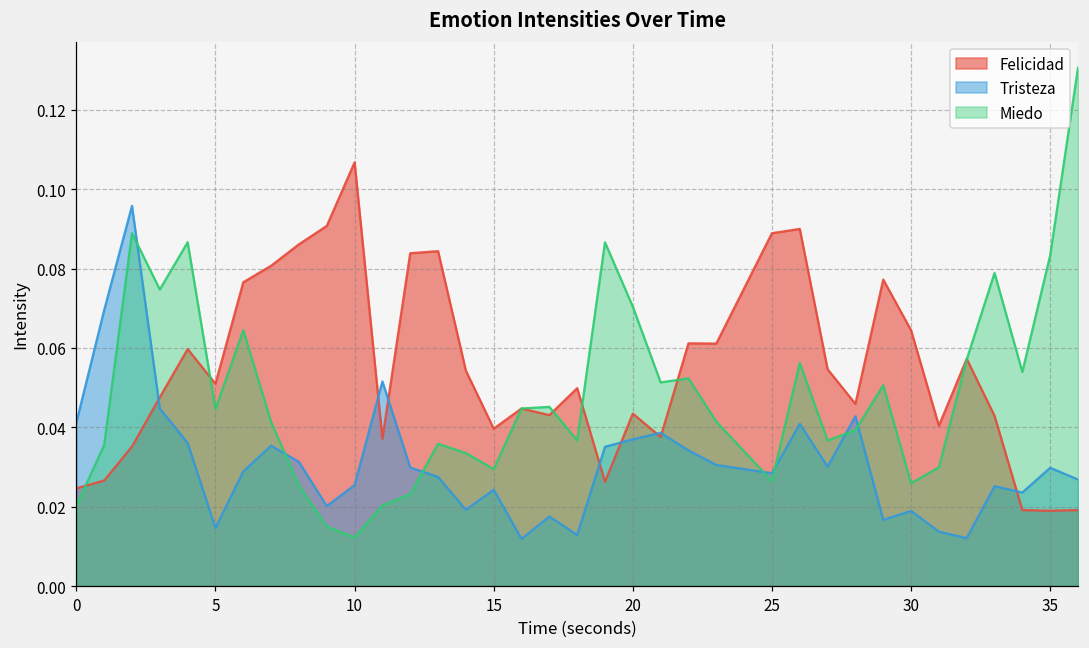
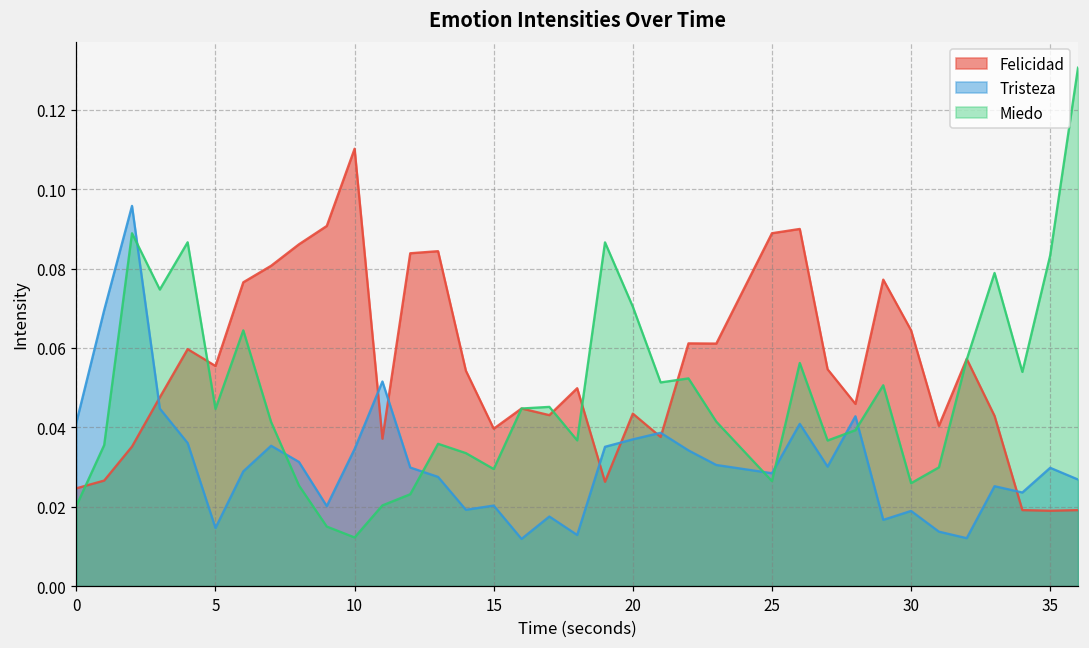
  {
    "Felicidad": {
      "0": 0.025,
-     "5": 0.051,
-     "10": 0.107,
+     "5": 0.055,
+     "10": 0.110,
      "15": 0.040,
      "20": 0.043,
      "25": 0.089,
      "30": 0.064,
      "35": 0.019
    },
    "Tristeza": {
      "0": 0.041,
      "5": 0.015,
-     "10": 0.025,
-     "15": 0.024,
+     "10": 0.035,
+     "15": 0.020,
      "20": 0.037,
      "25": 0.028,
      "30": 0.019,
      "35": 0.030
    },
    "Miedo": {
      "0": 0.020,
      "5": 0.045,
      "10": 0.012,
      "15": 0.029,
      "20": 0.070,
      "25": 0.026,
      "30": 0.026,
      "35": 0.083
    }
  }
